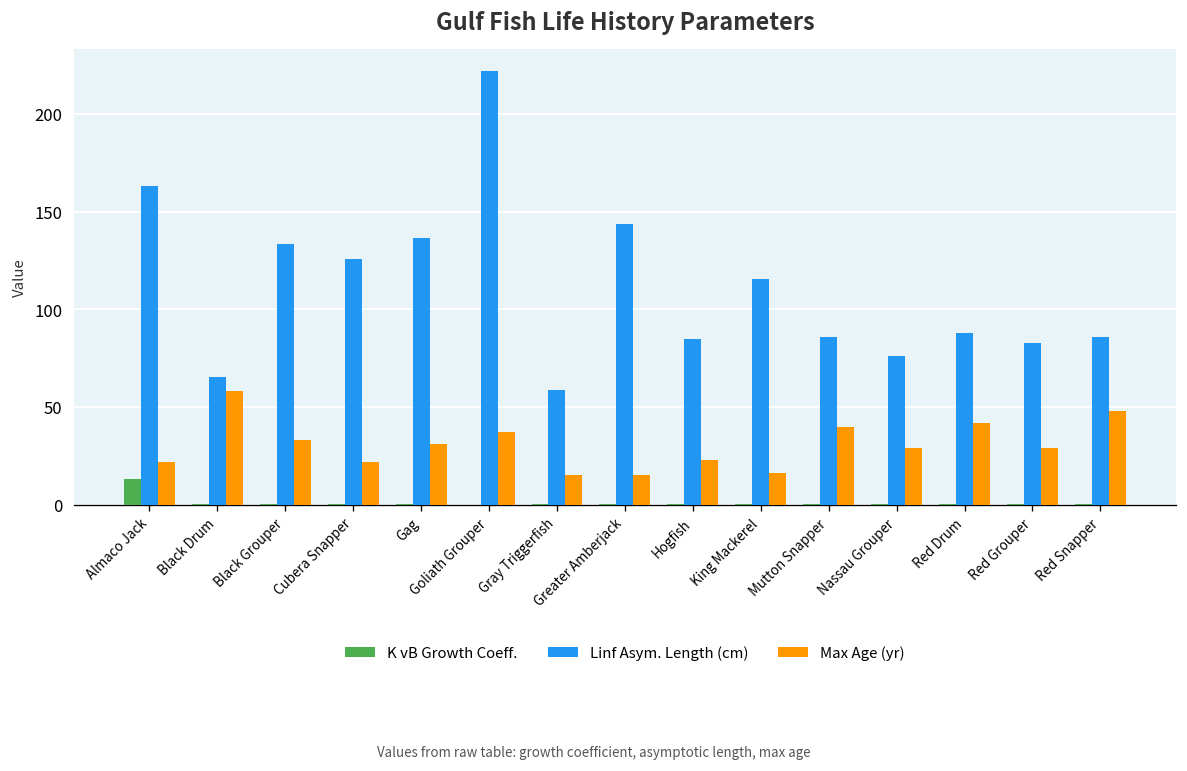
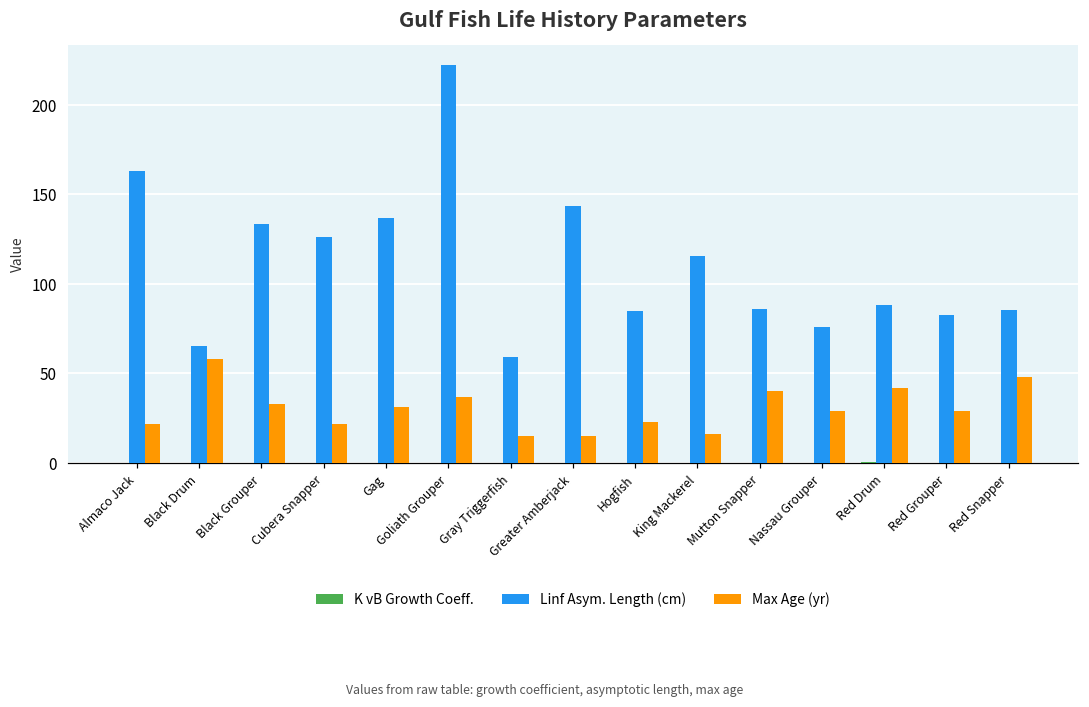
  {
    "K vB Growth Coeff.": {
-     "Almaco Jack": 13
+     "Almaco Jack": 0
    },
    "Linf Asym. Length (cm)": {
      "Almaco Jack": 163,
      "Black Drum": 65,
      "Black Grouper": 133,
      "Cubera Snapper": 126,
      "Gag": 137,
      "Goliath Grouper": 222,
      "Gray Triggerfish": 59,
      "Greater Amberjack": 144,
      "Hogfish": 85,
      "King Mackerel": 115,
      "Mutton Snapper": 86,
      "Nassau Grouper": 76,
      "Red Drum": 88,
      "Red Grouper": 83,
      "Red Snapper": 86
    },
    "Max Age (yr)": {
      "Almaco Jack": 22,
      "Black Drum": 58,
      "Black Grouper": 33,
      "Cubera Snapper": 22,
      "Gag": 31,
      "Goliath Grouper": 37,
      "Gray Triggerfish": 15,
      "Greater Amberjack": 15,
      "Hogfish": 23,
      "King Mackerel": 16,
      "Mutton Snapper": 40,
      "Nassau Grouper": 29,
      "Red Drum": 42,
      "Red Grouper": 29,
      "Red Snapper": 48
    }
  }
